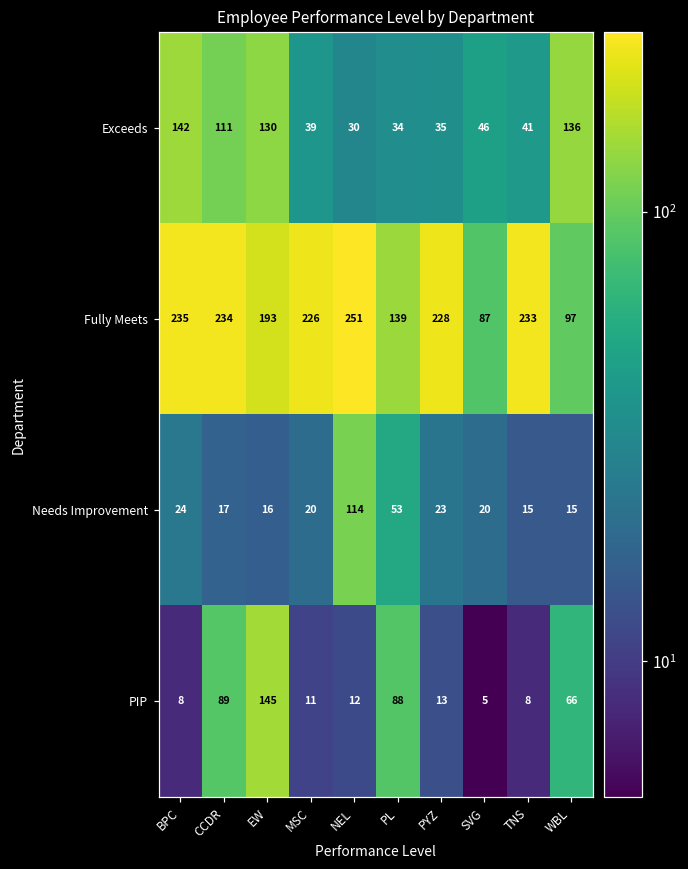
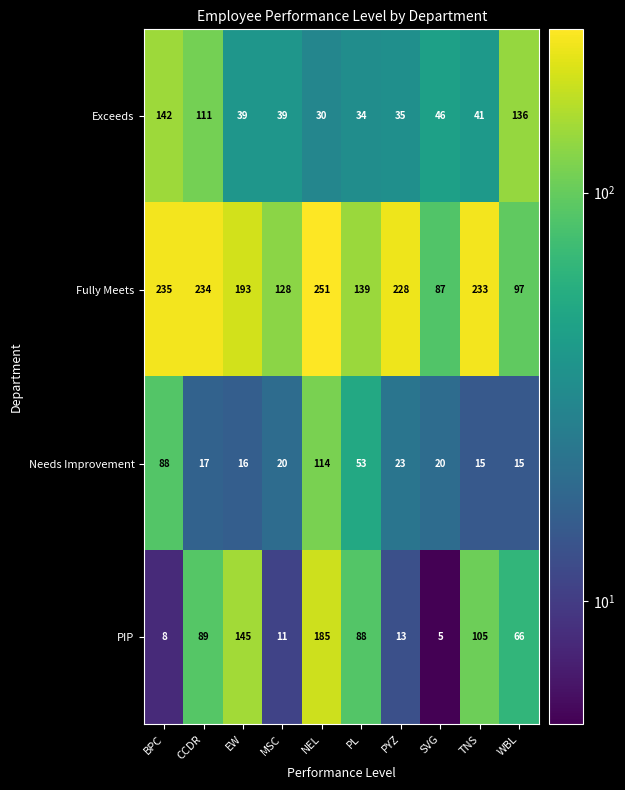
  {
    "Exceeds": {
      "BPC": 142,
      "CCDR": 111,
-     "EW": 130,
+     "EW": 39,
      "MSC": 39,
      "NEL": 30,
      "PL": 34,
      "PYZ": 35,
      "SVG": 46,
      "TNS": 41,
      "WBL": 136
    },
    "Fully Meets": {
      "BPC": 235,
      "CCDR": 234,
      "EW": 193,
-     "MSC": 226,
+     "MSC": 128,
      "NEL": 251,
      "PL": 139,
      "PYZ": 228,
      "SVG": 87,
      "TNS": 233,
      "WBL": 97
    },
    "Needs Improvement": {
-     "BPC": 24,
+     "BPC": 88,
      "CCDR": 17,
      "EW": 16,
      "MSC": 20,
      "NEL": 114,
      "PL": 53,
      "PYZ": 23,
      "SVG": 20,
      "TNS": 15,
      "WBL": 15
    },
    "PIP": {
      "BPC": 8,
      "CCDR": 89,
      "EW": 145,
      "MSC": 11,
-     "NEL": 12,
+     "NEL": 185,
      "PL": 88,
      "PYZ": 13,
      "SVG": 5,
-     "TNS": 8,
+     "TNS": 105,
      "WBL": 66
    }
  }
